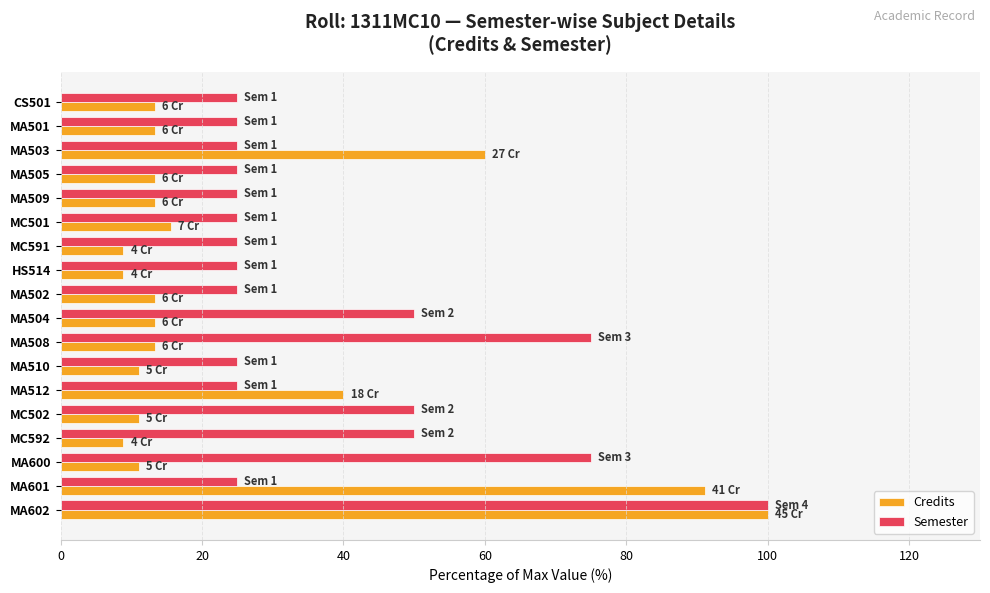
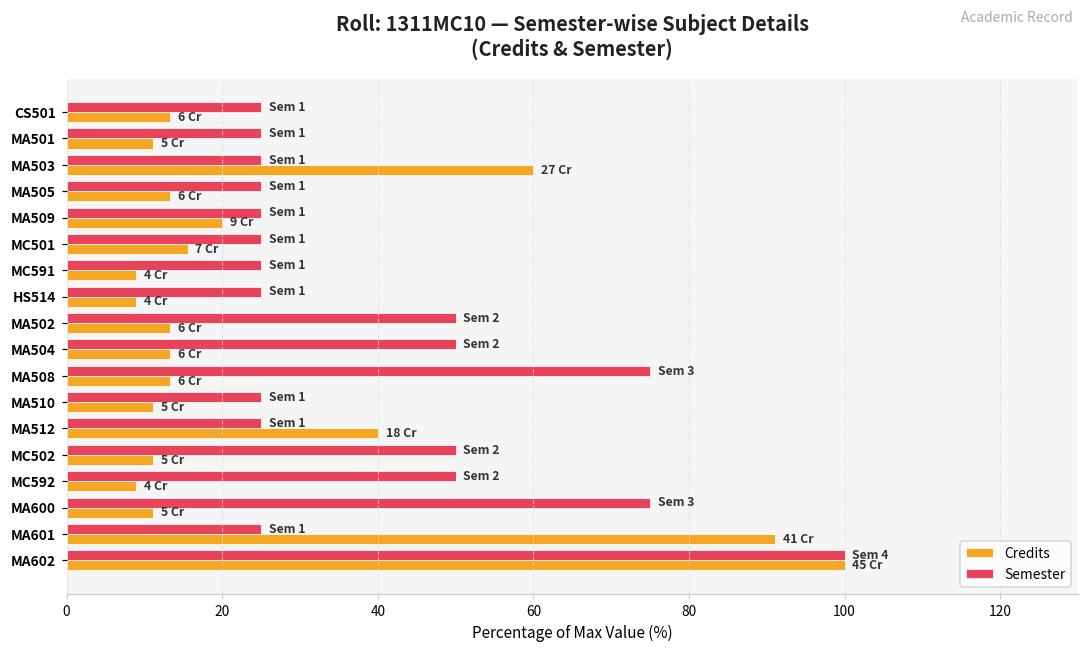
  {
    "Credits": {
-     "MA501": 6,
-     "MA509": 6
+     "MA501": 5,
+     "MA509": 9
    },
    "Semester": {
-     "MA502": 1
+     "MA502": 2
    }
  }
